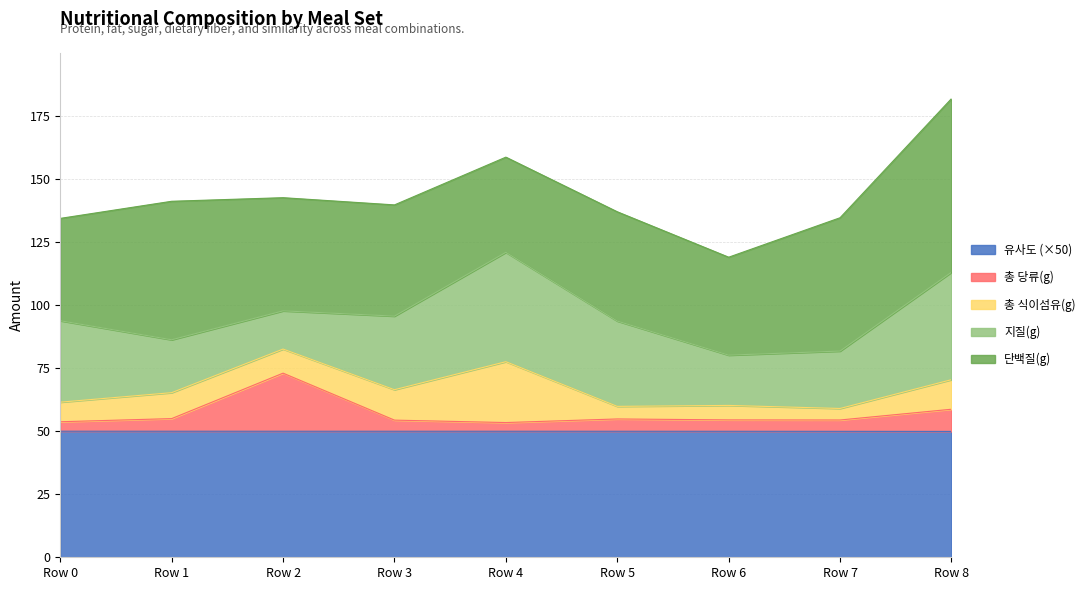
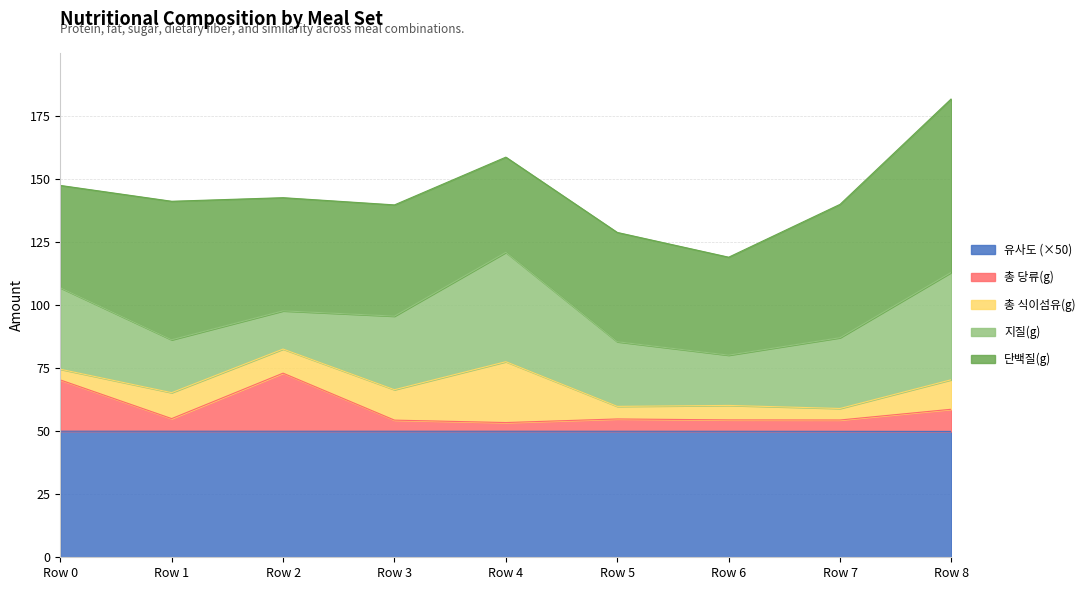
  {
    "유사도 (×50)": {
      "Row 0": 50,
      "Row 1": 50,
      "Row 2": 50,
      "Row 3": 50,
      "Row 4": 50,
      "Row 5": 50,
      "Row 6": 50,
      "Row 7": 50,
      "Row 8": 50
    },
    "총 당류(g)": {
-     "Row 0": 4,
+     "Row 0": 20,
      "Row 1": 5,
      "Row 2": 23,
      "Row 3": 4,
      "Row 4": 3,
      "Row 5": 5,
      "Row 6": 5,
      "Row 7": 4,
      "Row 8": 9
    },
    "총 식이섬유(g)": {
-     "Row 0": 8,
+     "Row 0": 4,
      "Row 1": 10,
      "Row 2": 10,
      "Row 3": 12,
      "Row 4": 24,
      "Row 5": 5,
      "Row 6": 6,
      "Row 7": 5,
      "Row 8": 12
    },
    "지질(g)": {
      "Row 0": 32,
      "Row 1": 21,
      "Row 2": 15,
      "Row 3": 29,
      "Row 4": 43,
-     "Row 5": 34,
+     "Row 5": 26,
      "Row 6": 20,
-     "Row 7": 23,
+     "Row 7": 28,
      "Row 8": 43
    },
    "단백질(g)": {
      "Row 0": 41,
      "Row 1": 55,
      "Row 2": 45,
      "Row 3": 44,
      "Row 4": 38,
      "Row 5": 43,
      "Row 6": 39,
      "Row 7": 53,
      "Row 8": 69
    }
  }
